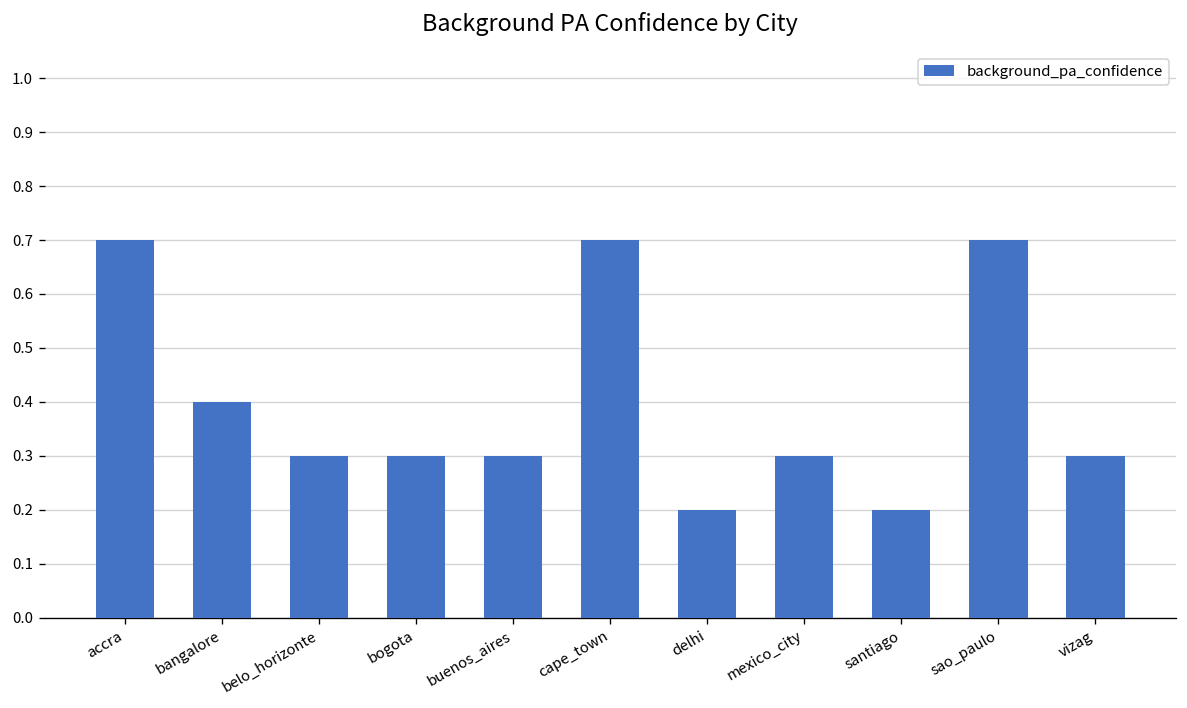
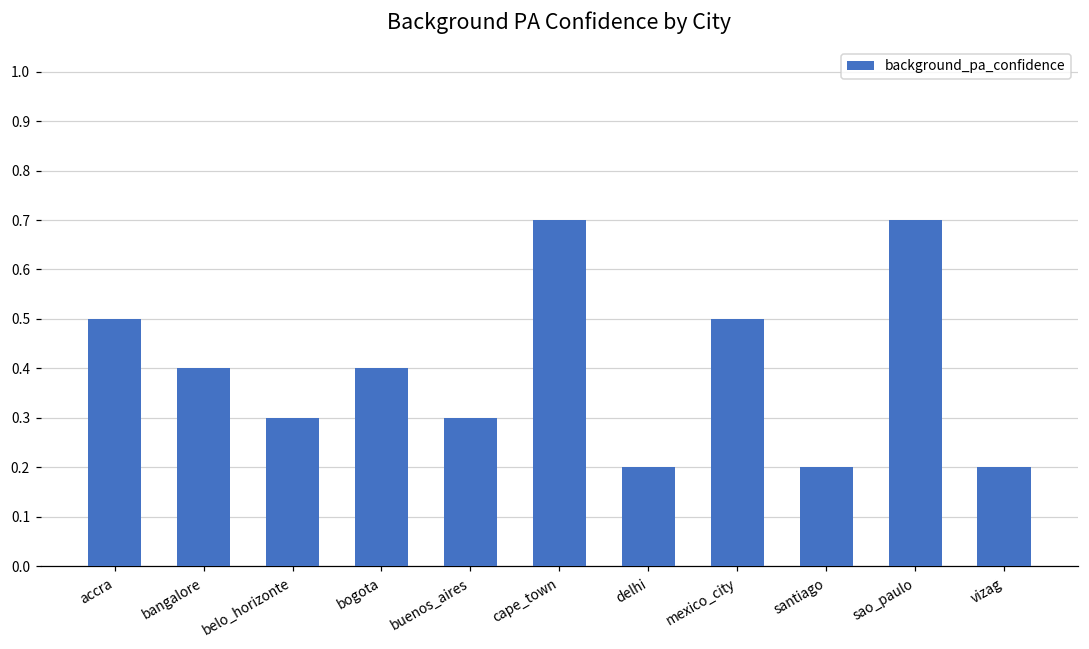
  {
-   "accra": 0.7,
+   "accra": 0.5,
    "bangalore": 0.4,
    "belo_horizonte": 0.3,
-   "bogota": 0.3,
+   "bogota": 0.4,
    "buenos_aires": 0.3,
    "cape_town": 0.7,
    "delhi": 0.2,
-   "mexico_city": 0.3,
+   "mexico_city": 0.5,
    "santiago": 0.2,
    "sao_paulo": 0.7,
-   "vizag": 0.3
+   "vizag": 0.2
  }
